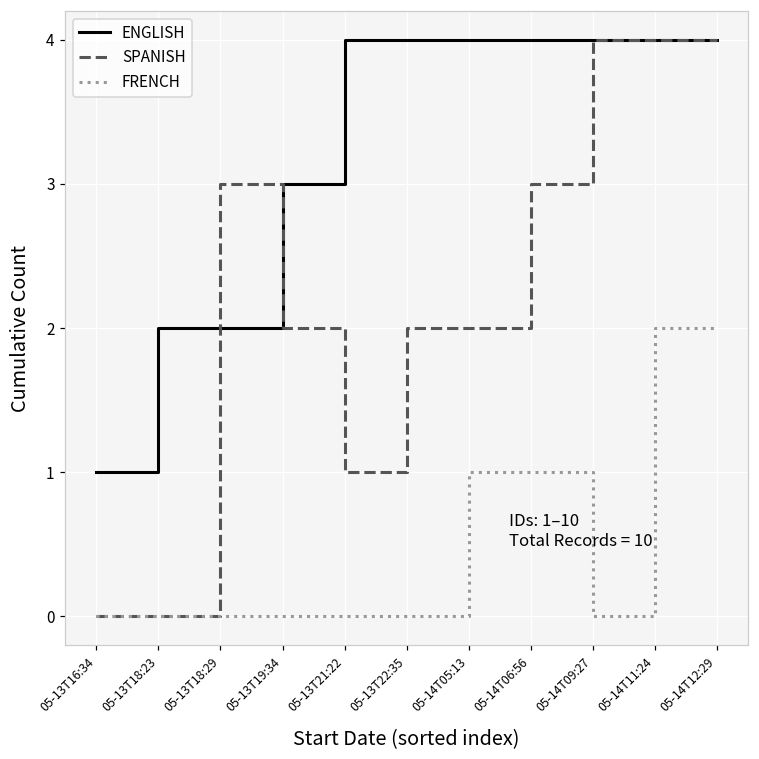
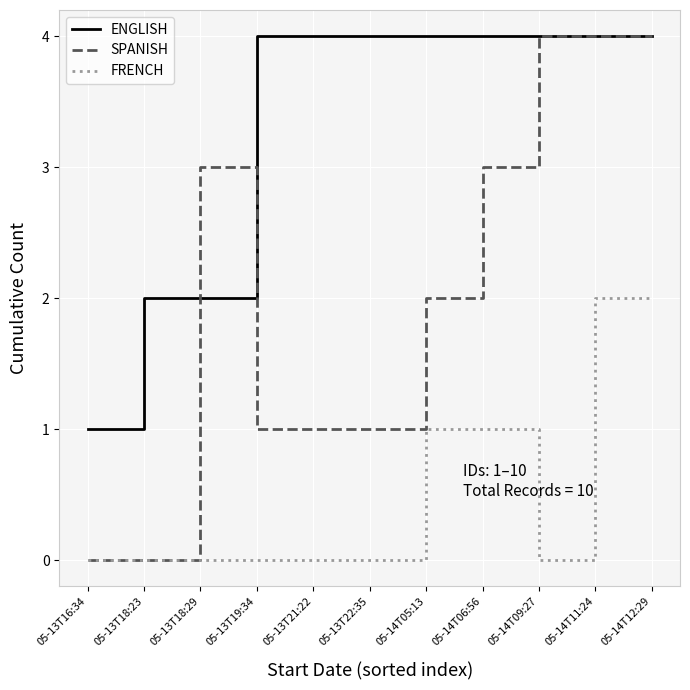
  {
    "ENGLISH": {
      "05-13T16:34": 1,
      "05-13T18:23": 2,
      "05-13T18:29": 2,
-     "05-13T19:34": 3,
+     "05-13T19:34": 4,
      "05-13T21:22": 4,
      "05-13T22:35": 4,
      "05-14T05:13": 4,
      "05-14T06:56": 4
    },
    "SPANISH": {
      "05-13T18:29": 3,
-     "05-13T19:34": 2,
+     "05-13T19:34": 1,
      "05-13T21:22": 1,
-     "05-13T22:35": 2,
+     "05-13T22:35": 1,
      "05-14T05:13": 2,
      "05-14T06:56": 3
    },
    "FRENCH": {
      "05-13T18:29": 0,
      "05-13T19:34": 0,
      "05-13T21:22": 0,
      "05-13T22:35": 0,
      "05-14T05:13": 1,
      "05-14T06:56": 1,
      "05-14T09:27": 0,
      "05-14T11:24": 2,
      "05-14T12:29": 2
    }
  }
